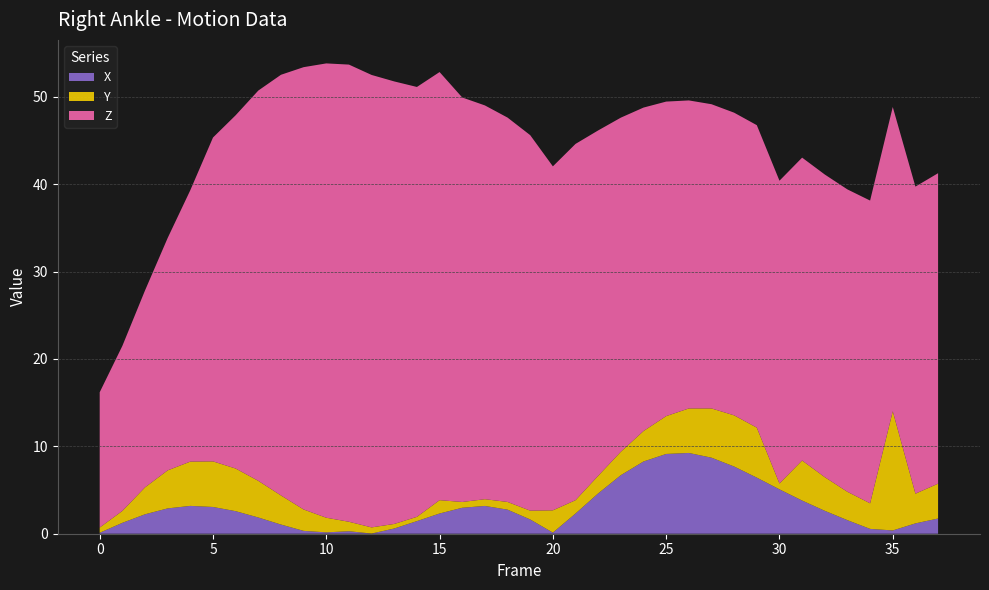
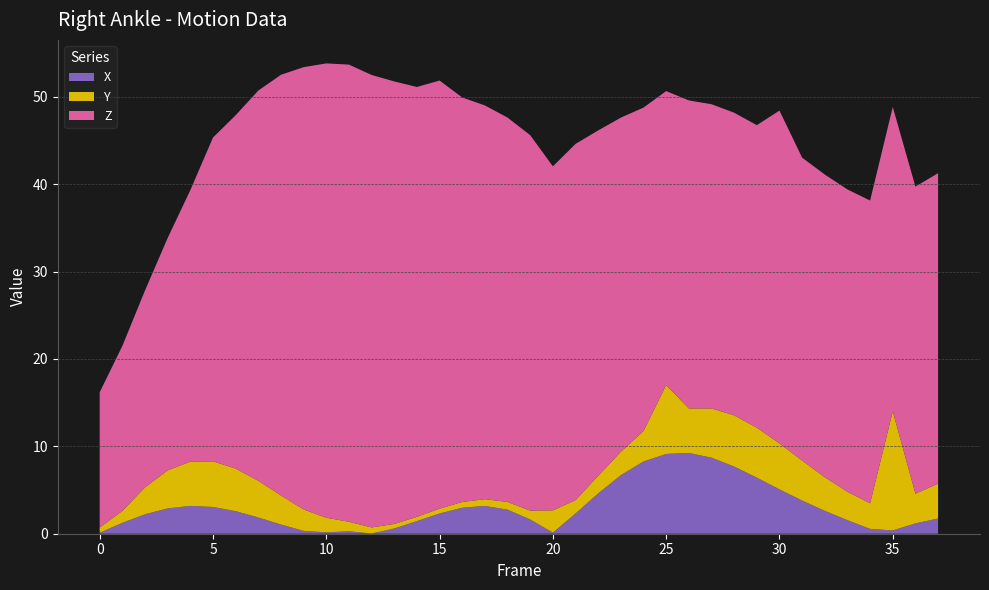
  {
    "X": {
      "5": 3,
      "15": 2,
      "25": 9,
      "30": 5,
      "35": 0
    },
    "Y": {
      "0": 1,
      "5": 5,
      "10": 2,
-     "15": 2,
+     "15": 1,
      "20": 3,
-     "25": 4,
-     "30": 1,
+     "25": 8,
+     "30": 5,
      "35": 14
    },
    "Z": {
      "0": 15,
      "5": 37,
      "10": 52,
      "15": 49,
      "20": 39,
-     "25": 36,
-     "30": 35,
+     "25": 34,
+     "30": 38,
      "35": 35
    }
  }
